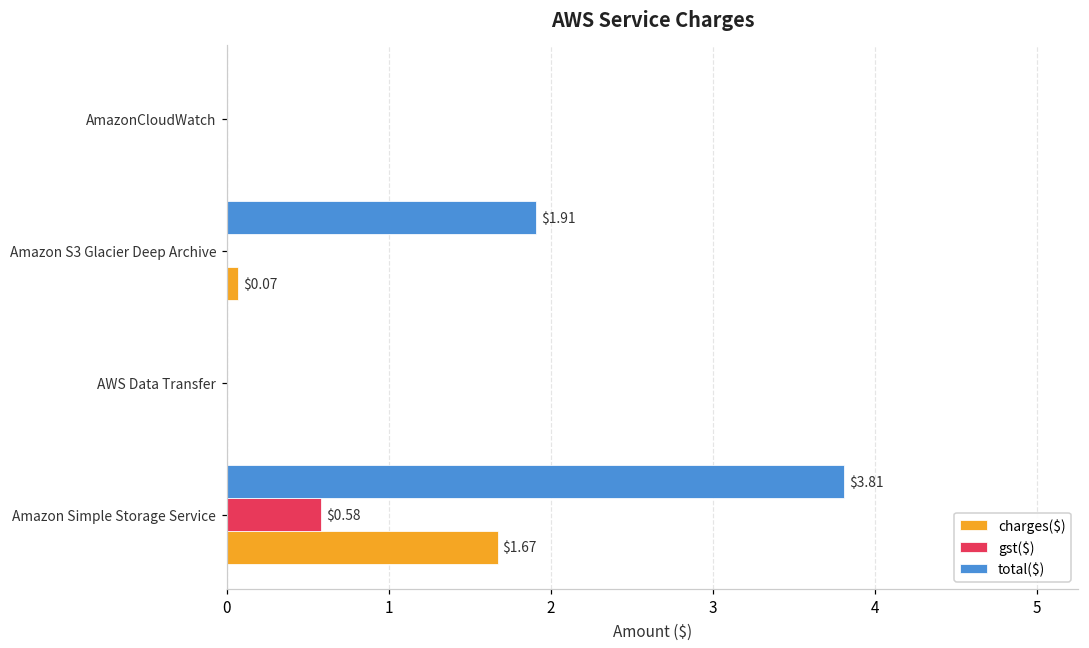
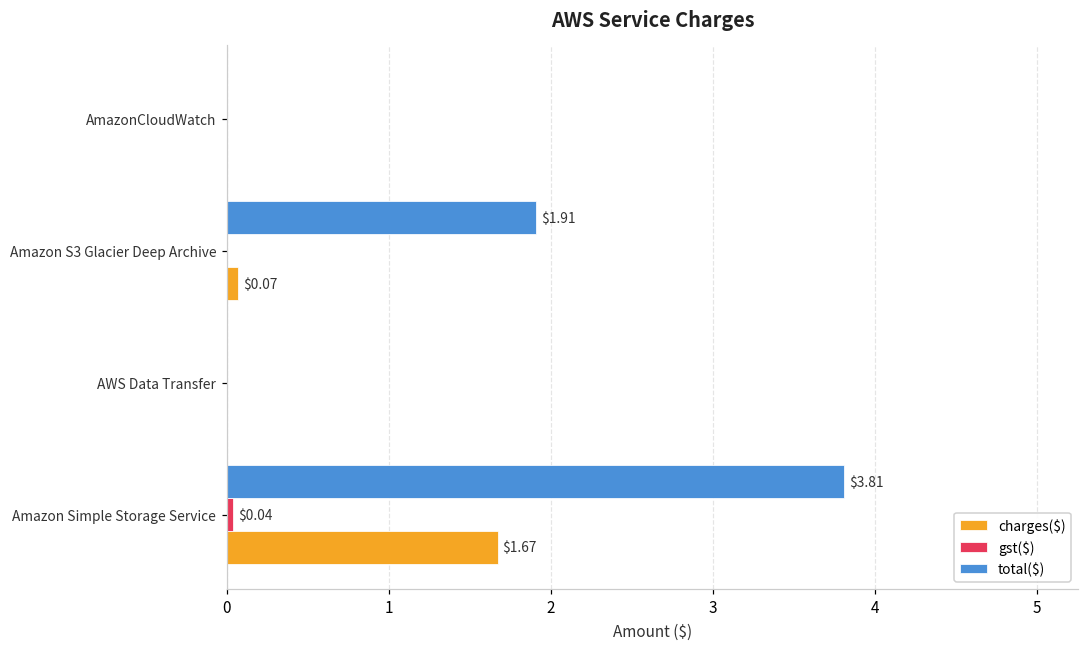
  {
    "charges($)": {
      "Amazon S3 Glacier Deep Archive": "$0.07",
      "Amazon Simple Storage Service": "$1.67"
    },
    "gst($)": {
-     "Amazon Simple Storage Service": "$0.58"
+     "Amazon Simple Storage Service": "$0.04"
    },
    "total($)": {
      "Amazon S3 Glacier Deep Archive": "$1.91",
      "Amazon Simple Storage Service": "$3.81"
    }
  }
